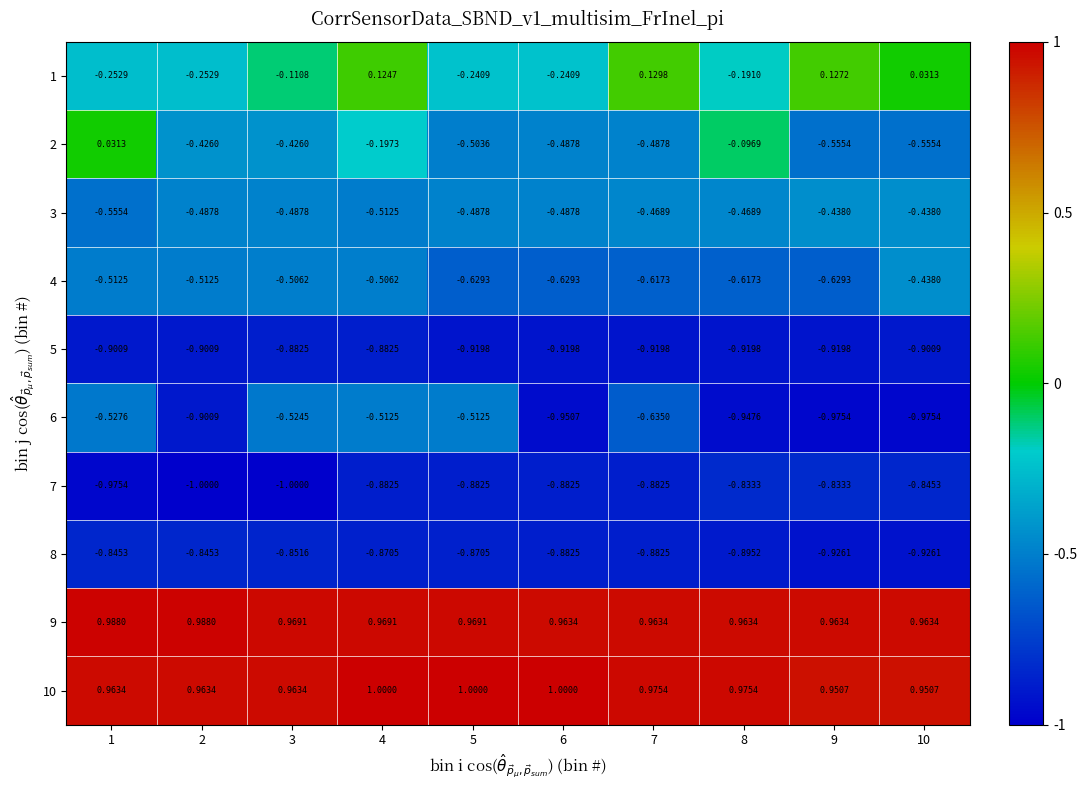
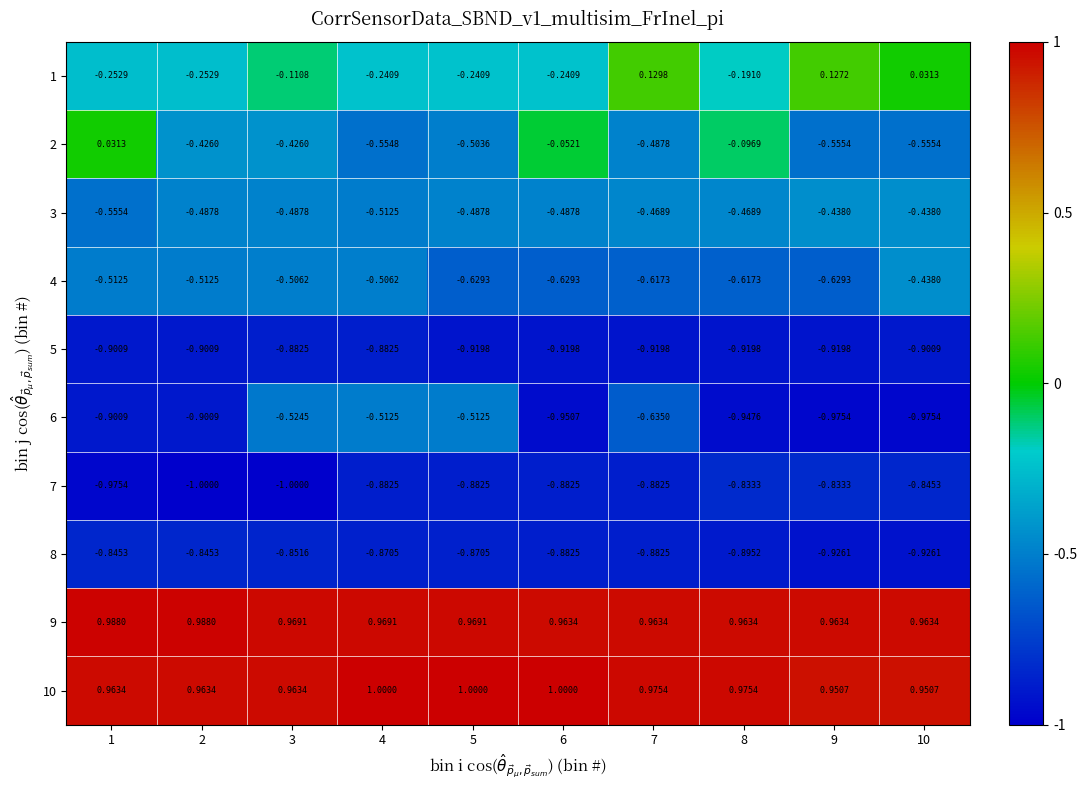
  {
    "1": {
      "1": -0.2529,
      "2": -0.2529,
      "3": -0.1108,
-     "4": 0.1247,
+     "4": -0.2409,
      "5": -0.2409,
      "6": -0.2409,
      "7": 0.1298,
      "8": -0.1910,
      "9": 0.1272,
      "10": 0.0313
    },
    "2": {
      "1": 0.0313,
      "2": -0.4260,
      "3": -0.4260,
-     "4": -0.1973,
+     "4": -0.5548,
      "5": -0.5036,
-     "6": -0.4878,
+     "6": -0.0521,
      "7": -0.4878,
      "8": -0.0969,
      "9": -0.5554,
      "10": -0.5554
    },
    "3": {
      "1": -0.5554,
      "2": -0.4878,
      "3": -0.4878,
      "4": -0.5125,
      "5": -0.4878,
      "6": -0.4878,
      "7": -0.4689,
      "8": -0.4689,
      "9": -0.4380,
      "10": -0.4380
    },
    "4": {
      "1": -0.5125,
      "2": -0.5125,
      "3": -0.5062,
      "4": -0.5062,
      "5": -0.6293,
      "6": -0.6293,
      "7": -0.6173,
      "8": -0.6173,
      "9": -0.6293,
      "10": -0.4380
    },
    "5": {
      "1": -0.9009,
      "2": -0.9009,
      "3": -0.8825,
      "4": -0.8825,
      "5": -0.9198,
      "6": -0.9198,
      "7": -0.9198,
      "8": -0.9198,
      "9": -0.9198,
      "10": -0.9009
    },
    "6": {
-     "1": -0.5276,
+     "1": -0.9009,
      "2": -0.9009,
      "3": -0.5245,
      "4": -0.5125,
      "5": -0.5125,
      "6": -0.9507,
      "7": -0.6350,
      "8": -0.9476,
      "9": -0.9754,
      "10": -0.9754
    },
    "7": {
      "1": -0.9754,
      "2": -1.0000,
      "3": -1.0000,
      "4": -0.8825,
      "5": -0.8825,
      "6": -0.8825,
      "7": -0.8825,
      "8": -0.8333,
      "9": -0.8333,
      "10": -0.8453
    },
    "8": {
      "1": -0.8453,
      "2": -0.8453,
      "3": -0.8516,
      "4": -0.8705,
      "5": -0.8705,
      "6": -0.8825,
      "7": -0.8825,
      "8": -0.8952,
      "9": -0.9261,
      "10": -0.9261
    },
    "9": {
      "1": 0.9880,
      "2": 0.9880,
      "3": 0.9691,
      "4": 0.9691,
      "5": 0.9691,
      "6": 0.9634,
      "7": 0.9634,
      "8": 0.9634,
      "9": 0.9634,
      "10": 0.9634
    },
    "10": {
      "1": 0.9634,
      "2": 0.9634,
      "3": 0.9634,
      "4": 1.0000,
      "5": 1.0000,
      "6": 1.0000,
      "7": 0.9754,
      "8": 0.9754,
      "9": 0.9507,
      "10": 0.9507
    }
  }
